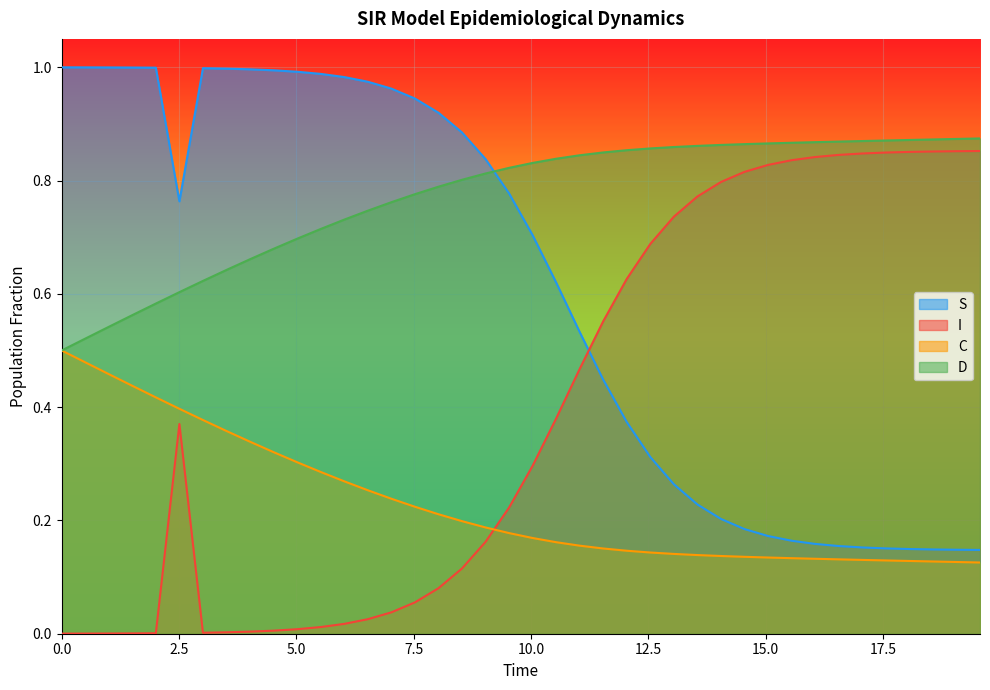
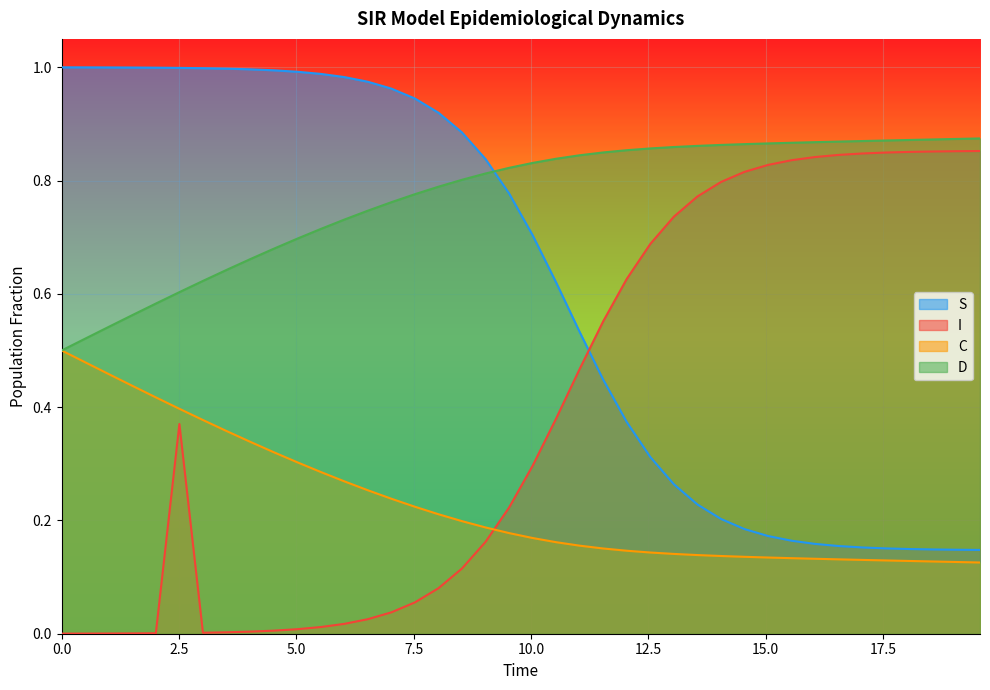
  {
    "S": {
      "0.0": 1.00,
-     "2.5": 0.76
+     "2.5": 1.00
    },
    "I": {
      "0.0": 0.00,
      "2.5": 0.37
    },
    "C": {
      "2.5": 0.40
    },
    "D": {
      "2.5": 0.60
    }
  }
